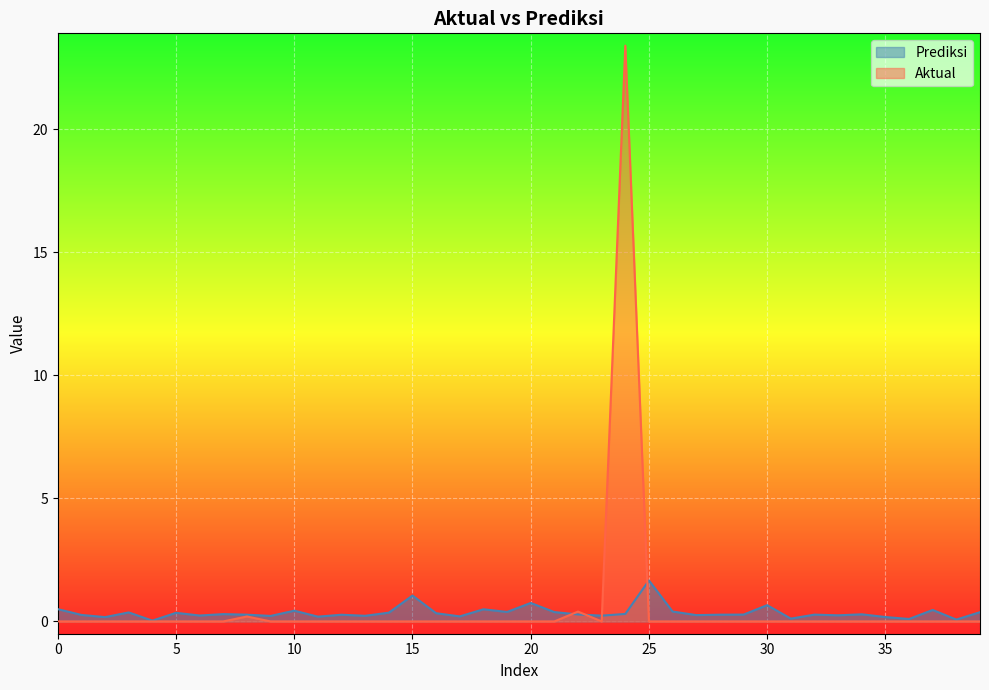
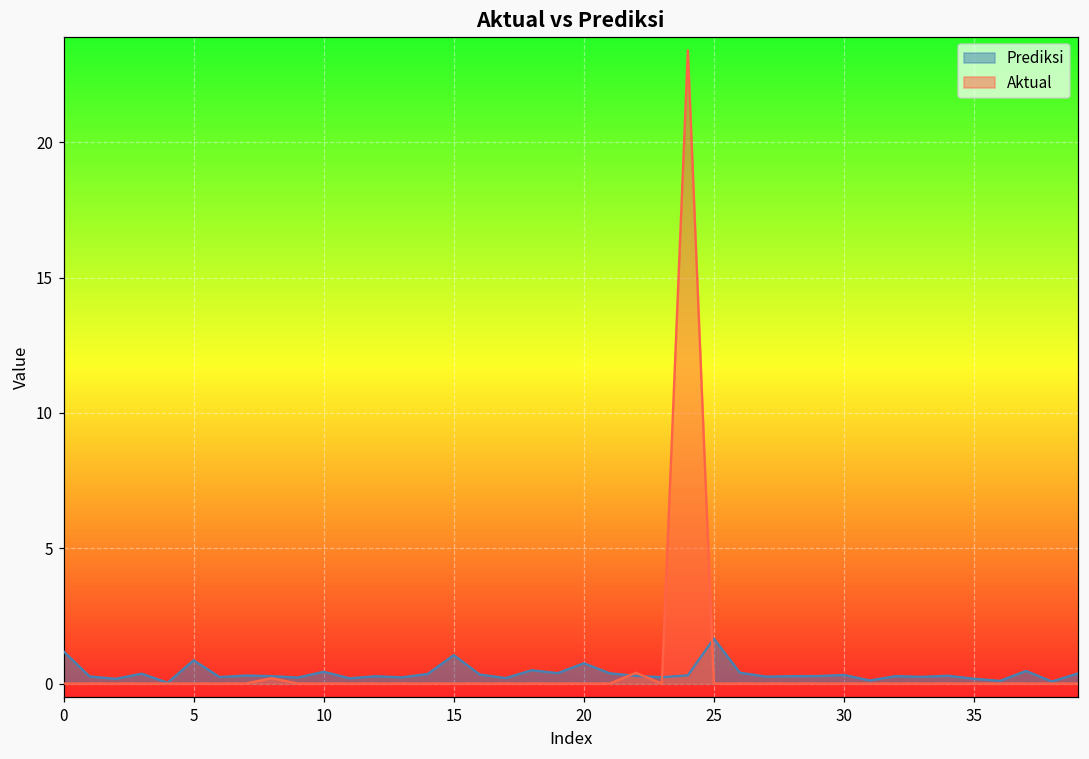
  {
    "Prediksi": {
-     "0": 0.5,
-     "5": 0.3,
+     "0": 1.2,
+     "5": 0.9,
      "10": 0.4,
      "15": 1.1,
      "20": 0.8,
      "25": 1.7,
-     "30": 0.7,
+     "30": 0.3,
      "35": 0.2
    },
    "Aktual": {
      "0": 0.0,
      "5": 0.0,
      "10": 0.0,
      "15": 0.0,
      "20": 0.0,
      "25": 0.0,
      "30": 0.0,
      "35": 0.0
    }
  }
